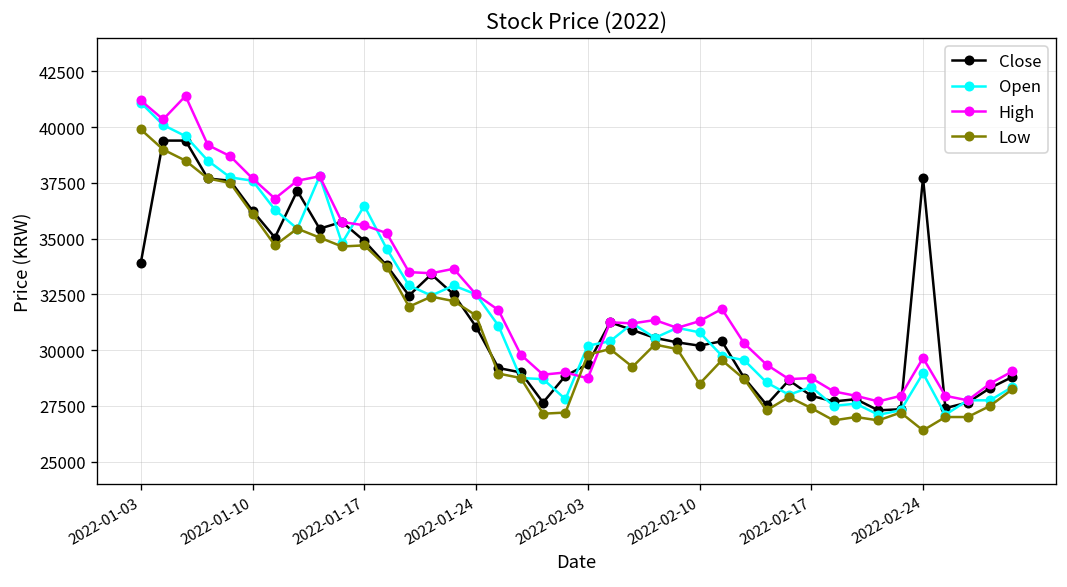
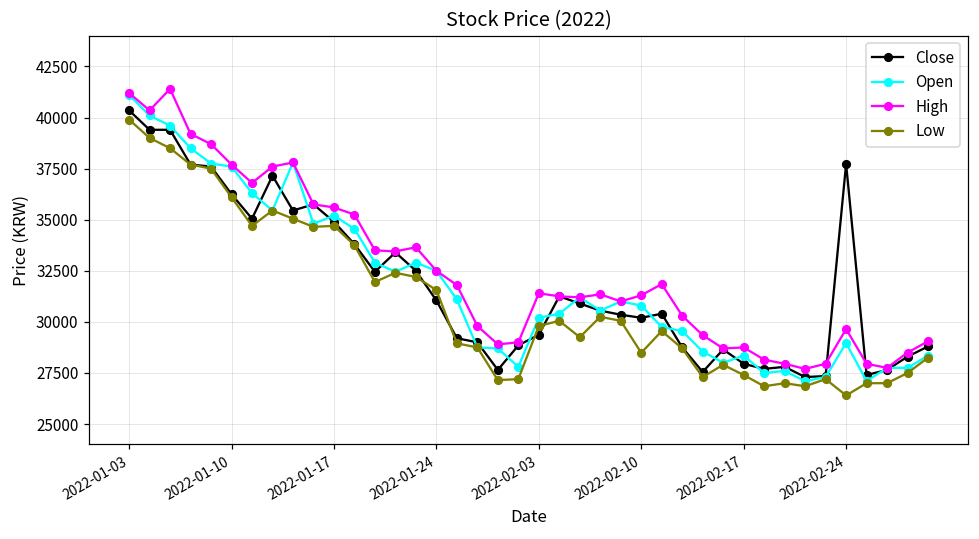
  {
    "Close": {
-     "2022-01-03": 33900,
+     "2022-01-03": 40400,
      "2022-01-10": 36300,
      "2022-01-17": 34900,
      "2022-01-24": 31100,
      "2022-02-03": 29400,
      "2022-02-10": 30200,
      "2022-02-17": 28000,
      "2022-02-24": 37700
    },
    "Open": {
-     "2022-01-17": 36500,
+     "2022-01-17": 35200,
      "2022-02-03": 30200,
      "2022-02-10": 30800,
      "2022-02-17": 28400,
      "2022-02-24": 29000
    },
    "High": {
      "2022-01-17": 35600,
-     "2022-02-03": 28700,
+     "2022-02-03": 31400,
      "2022-02-10": 31300,
      "2022-02-17": 28800,
      "2022-02-24": 29600
    },
    "Low": {
      "2022-01-03": 39900,
      "2022-01-10": 36100,
      "2022-01-17": 34700,
      "2022-01-24": 31600,
      "2022-02-03": 29800,
      "2022-02-10": 28500,
      "2022-02-17": 27400,
      "2022-02-24": 26400
    }
  }
